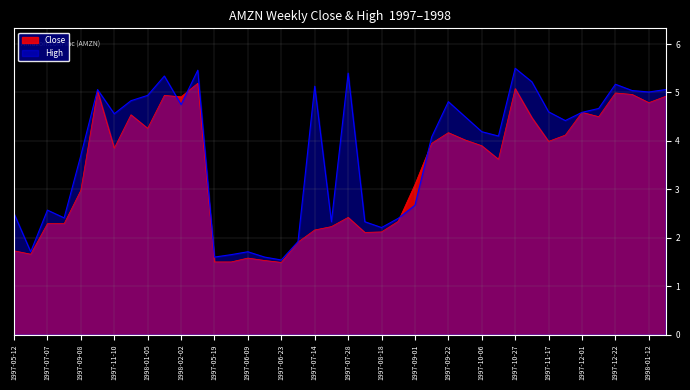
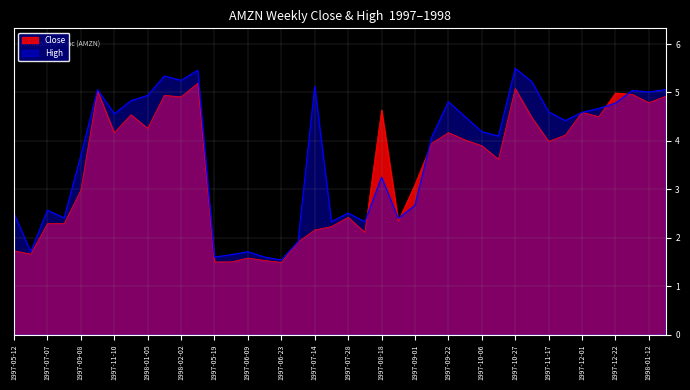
  {
    "Close": {
      "1997-05-12": 1.7,
      "1997-07-07": 2.3,
      "1997-09-08": 3.0,
-     "1997-11-10": 3.9,
+     "1997-11-10": 4.2,
      "1998-01-05": 4.3,
      "1998-02-02": 4.9,
      "1997-05-19": 1.5,
      "1997-06-09": 1.6,
      "1997-07-14": 2.2,
      "1997-07-28": 2.4,
-     "1997-08-18": 2.1,
+     "1997-08-18": 4.6,
      "1997-09-01": 3.1,
      "1997-09-22": 4.2,
      "1997-10-06": 3.9,
      "1997-10-27": 5.1,
      "1997-11-17": 4.0,
      "1997-12-22": 5.0,
      "1998-01-12": 4.8
    },
    "High": {
      "1997-05-12": 2.5,
      "1997-07-07": 2.6,
      "1997-09-08": 3.7,
      "1997-11-10": 4.6,
      "1998-01-05": 4.9,
-     "1998-02-02": 4.8,
+     "1998-02-02": 5.3,
      "1997-05-19": 1.6,
      "1997-06-09": 1.7,
      "1997-07-14": 5.1,
-     "1997-07-28": 5.4,
-     "1997-08-18": 2.2,
+     "1997-07-28": 2.5,
+     "1997-08-18": 3.3,
      "1997-09-01": 2.7,
      "1997-09-22": 4.8,
      "1997-10-06": 4.2,
      "1997-10-27": 5.5,
      "1997-11-17": 4.6,
-     "1997-12-22": 5.2,
+     "1997-12-22": 4.8,
      "1998-01-12": 5.0
    }
  }
